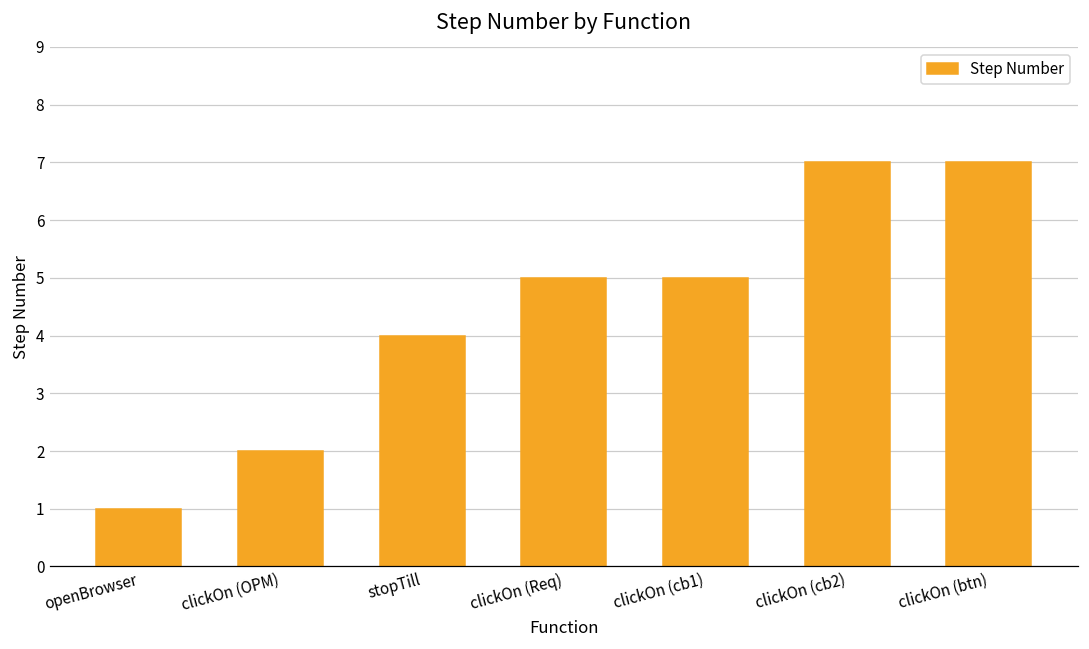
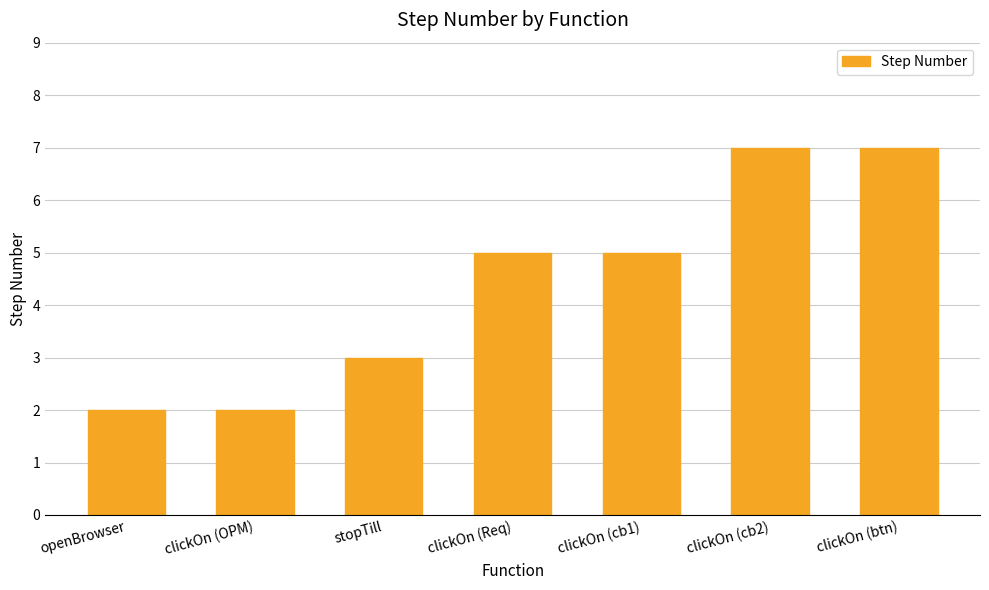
  {
-   "openBrowser": 1,
+   "openBrowser": 2,
    "clickOn (OPM)": 2,
-   "stopTill": 4,
+   "stopTill": 3,
    "clickOn (Req)": 5,
    "clickOn (cb1)": 5,
    "clickOn (cb2)": 7,
    "clickOn (btn)": 7
  }
